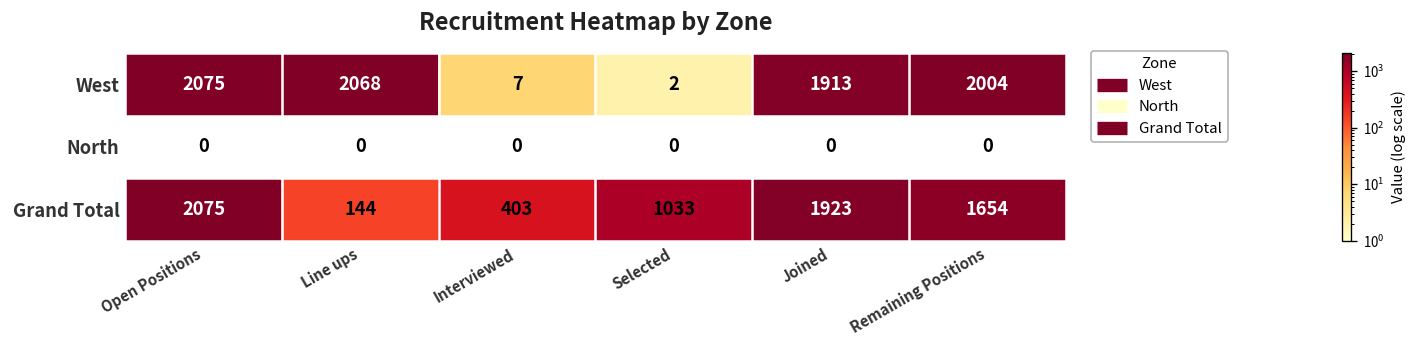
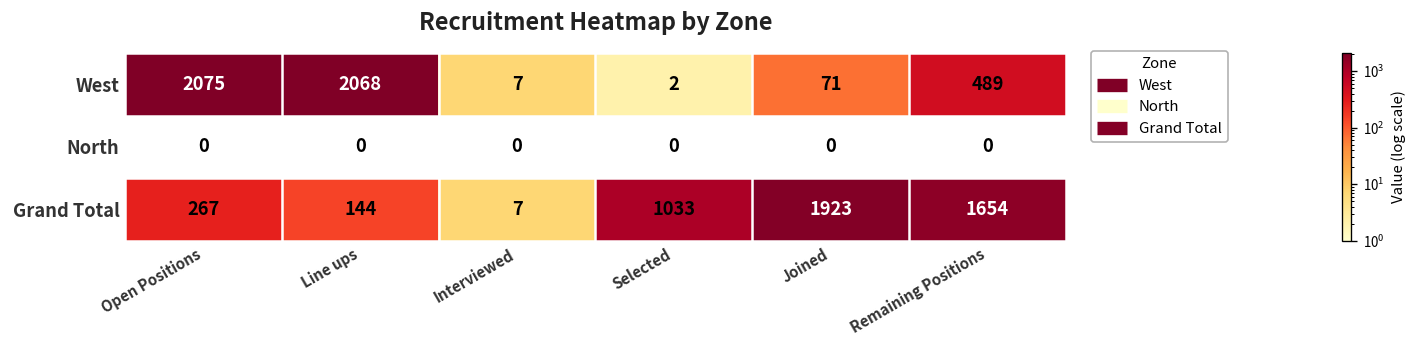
  {
    "West": {
      "Open Positions": 2075,
      "Line ups": 2068,
      "Interviewed": 7,
      "Selected": 2,
-     "Joined": 1913,
-     "Remaining Positions": 2004
+     "Joined": 71,
+     "Remaining Positions": 489
    },
    "North": {
      "Open Positions": 0,
      "Line ups": 0,
      "Interviewed": 0,
      "Selected": 0,
      "Joined": 0,
      "Remaining Positions": 0
    },
    "Grand Total": {
-     "Open Positions": 2075,
+     "Open Positions": 267,
      "Line ups": 144,
-     "Interviewed": 403,
+     "Interviewed": 7,
      "Selected": 1033,
      "Joined": 1923,
      "Remaining Positions": 1654
    }
  }
